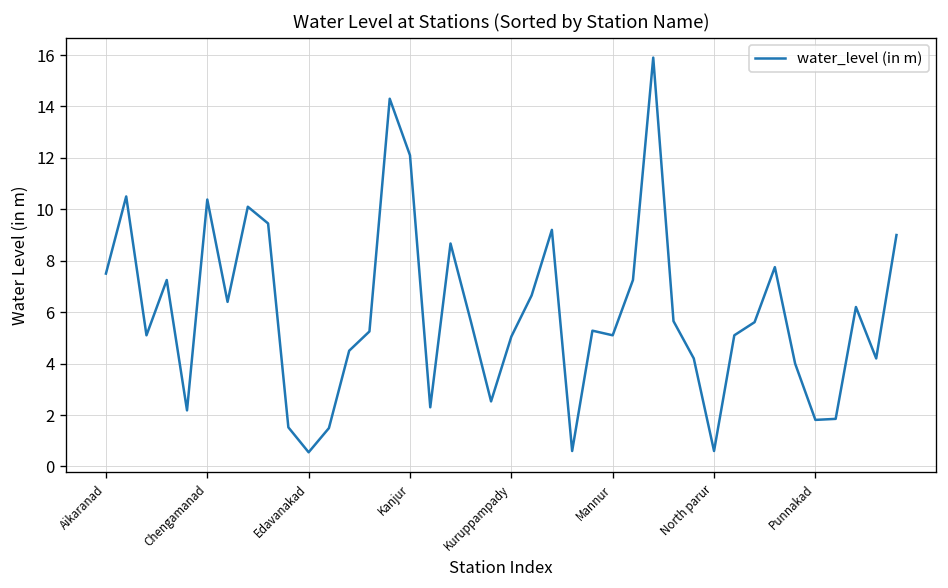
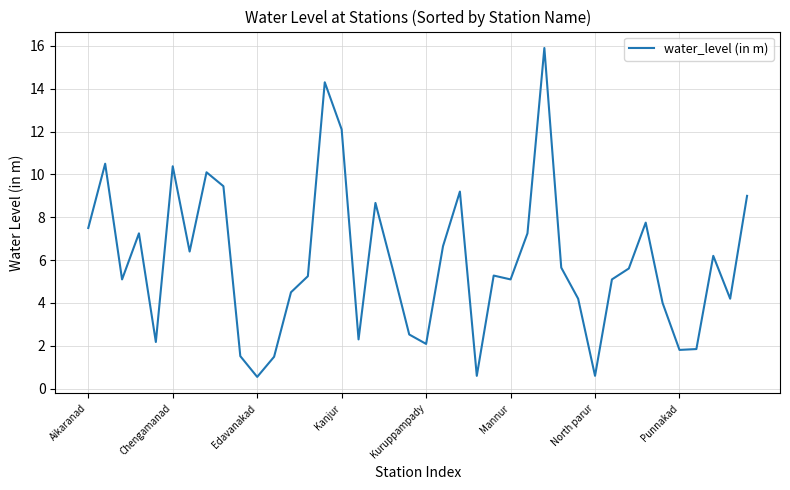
  {
    "Aikaranad": 7.5,
    "Chengamanad": 10.4,
    "Edavanakad": 0.6,
    "Kanjur": 12.1,
-   "Kuruppampady": 5.1,
+   "Kuruppampady": 2.1,
    "Mannur": 5.1,
    "North parur": 0.6,
    "Punnakad": 1.8
  }
